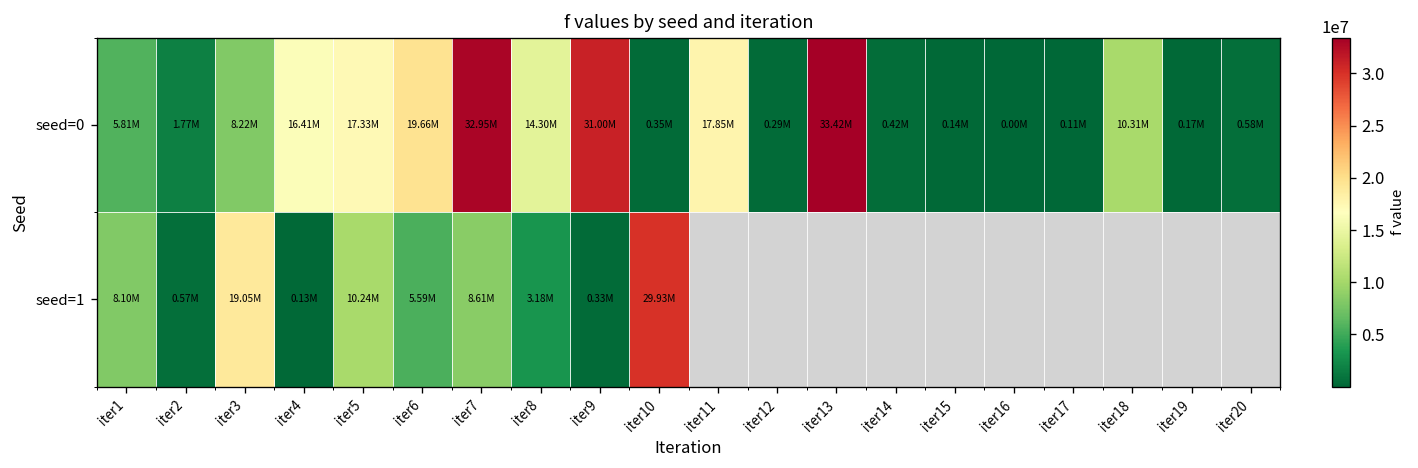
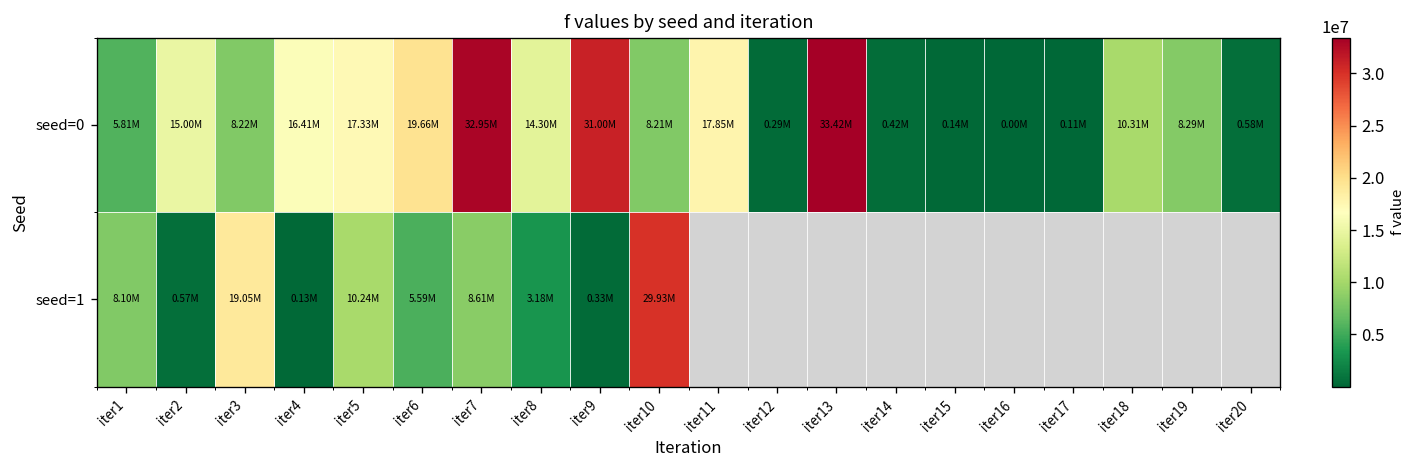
  {
    "seed=0": {
      "iter1": "5.81M",
-     "iter2": "1.77M",
+     "iter2": "15.00M",
      "iter3": "8.22M",
      "iter4": "16.41M",
      "iter5": "17.33M",
      "iter6": "19.66M",
      "iter7": "32.95M",
      "iter8": "14.30M",
      "iter9": "31.00M",
-     "iter10": "0.35M",
+     "iter10": "8.21M",
      "iter11": "17.85M",
      "iter12": "0.29M",
      "iter13": "33.42M",
      "iter14": "0.42M",
      "iter15": "0.14M",
      "iter16": "0.00M",
      "iter17": "0.11M",
      "iter18": "10.31M",
-     "iter19": "0.17M",
+     "iter19": "8.29M",
      "iter20": "0.58M"
    },
    "seed=1": {
      "iter1": "8.10M",
      "iter2": "0.57M",
      "iter3": "19.05M",
      "iter4": "0.13M",
      "iter5": "10.24M",
      "iter6": "5.59M",
      "iter7": "8.61M",
      "iter8": "3.18M",
      "iter9": "0.33M",
      "iter10": "29.93M"
    }
  }
